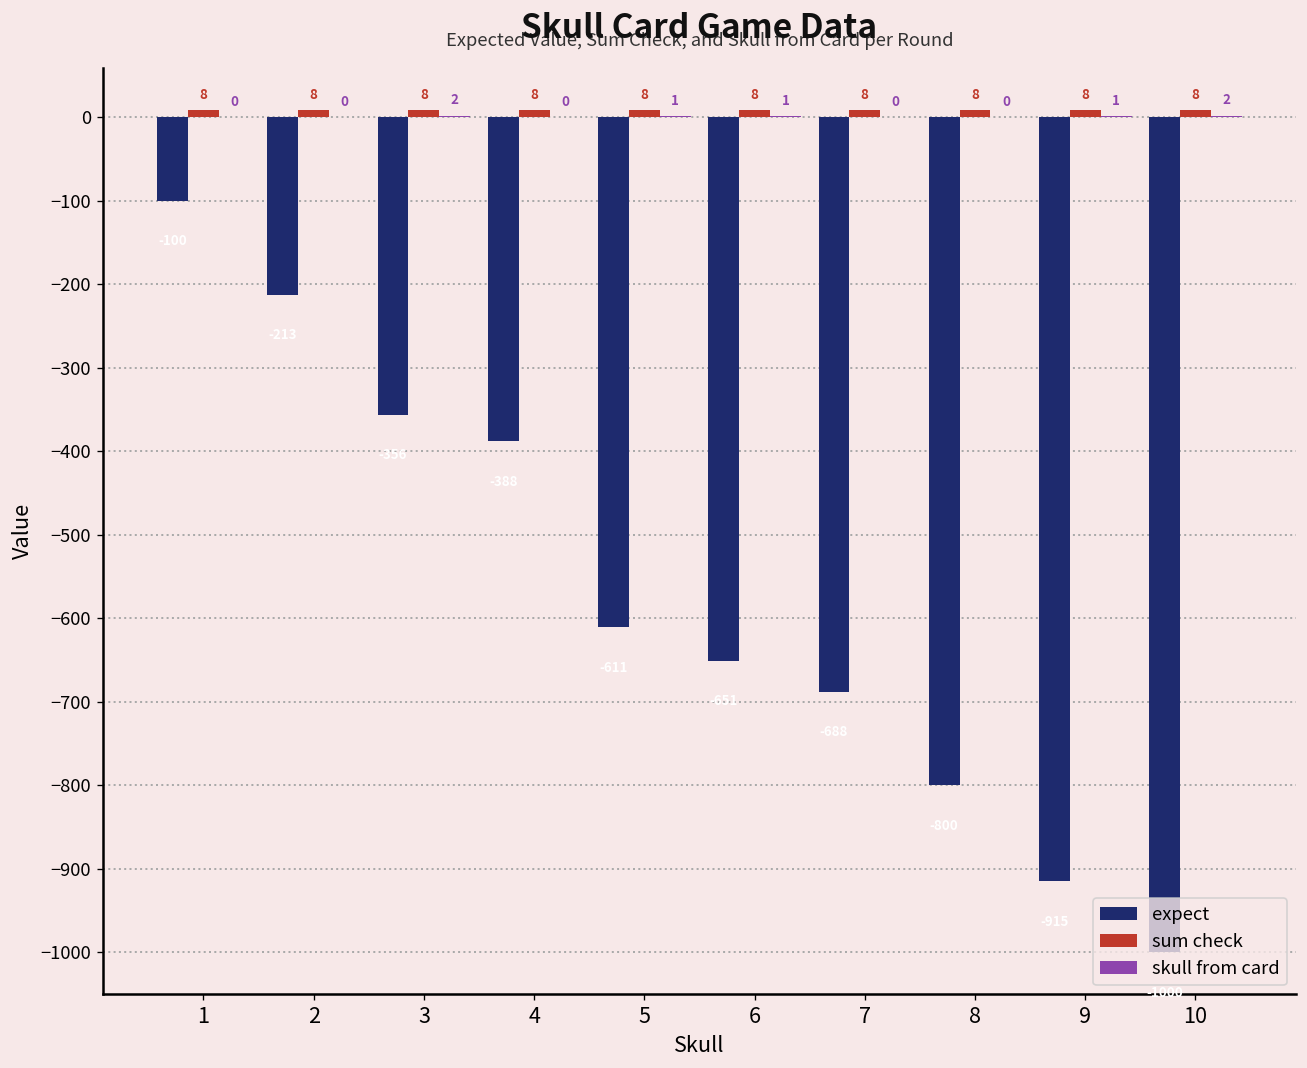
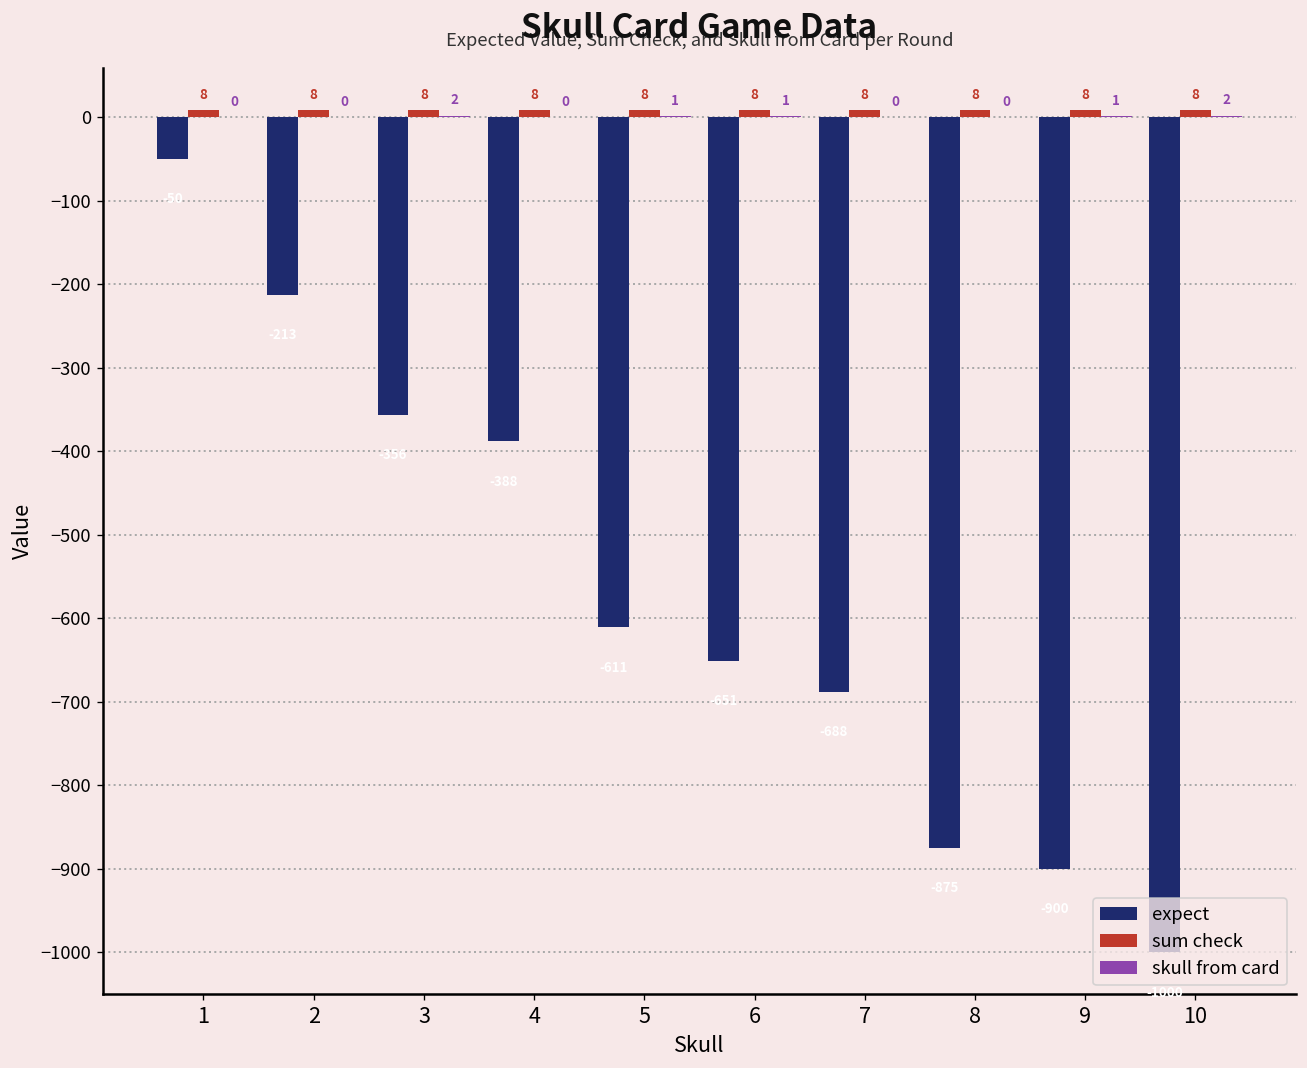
  {
    "expect": {
-     "1": -100,
+     "1": -50,
      "2": -210,
      "3": -360,
      "4": -390,
      "5": -610,
      "6": -650,
      "7": -690,
-     "8": -800,
-     "9": -920
+     "8": -880,
+     "9": -900
    },
    "sum check": {
      "1": 8,
      "2": 8,
      "3": 8,
      "4": 8,
      "5": 8,
      "6": 8,
      "7": 8,
      "8": 8,
      "9": 8,
      "10": 8
    },
    "skull from card": {
      "1": 0,
      "2": 0,
      "3": 2,
      "4": 0,
      "5": 1,
      "6": 1,
      "7": 0,
      "8": 0,
      "9": 1,
      "10": 2
    }
  }
